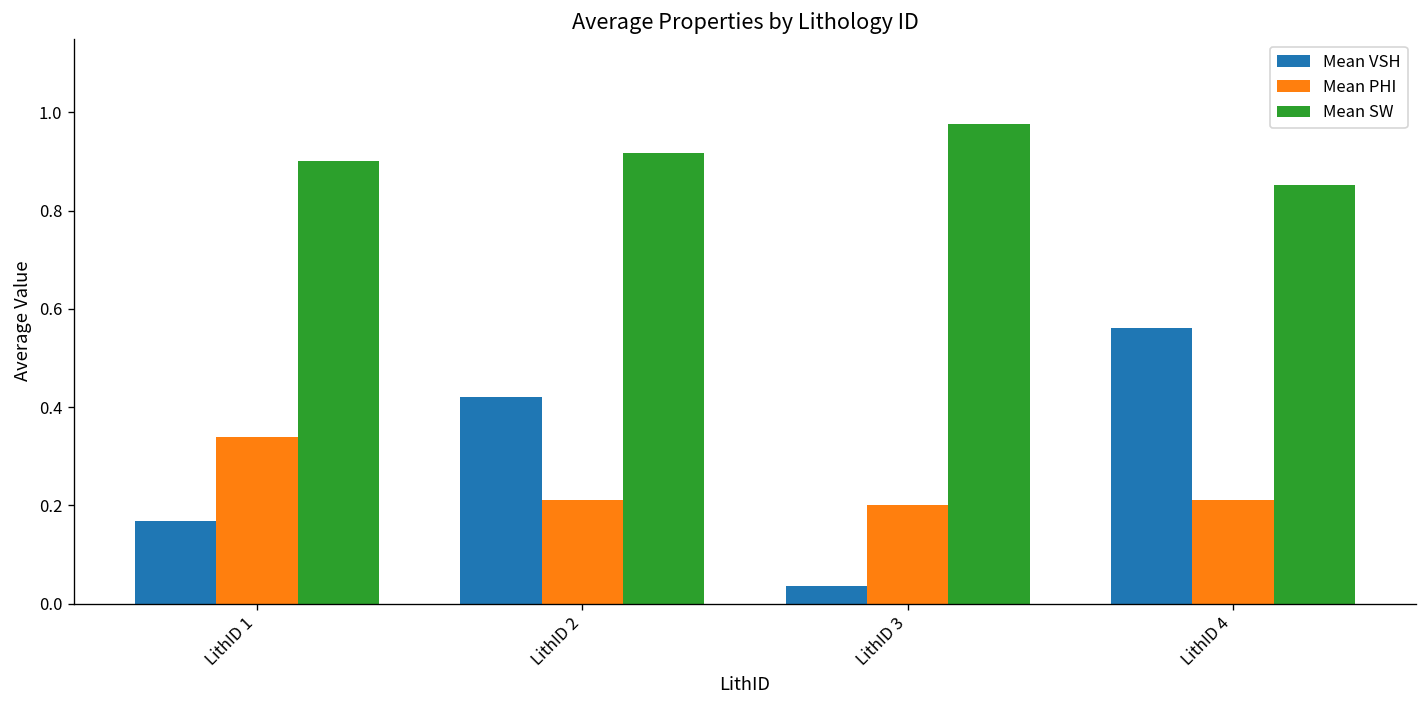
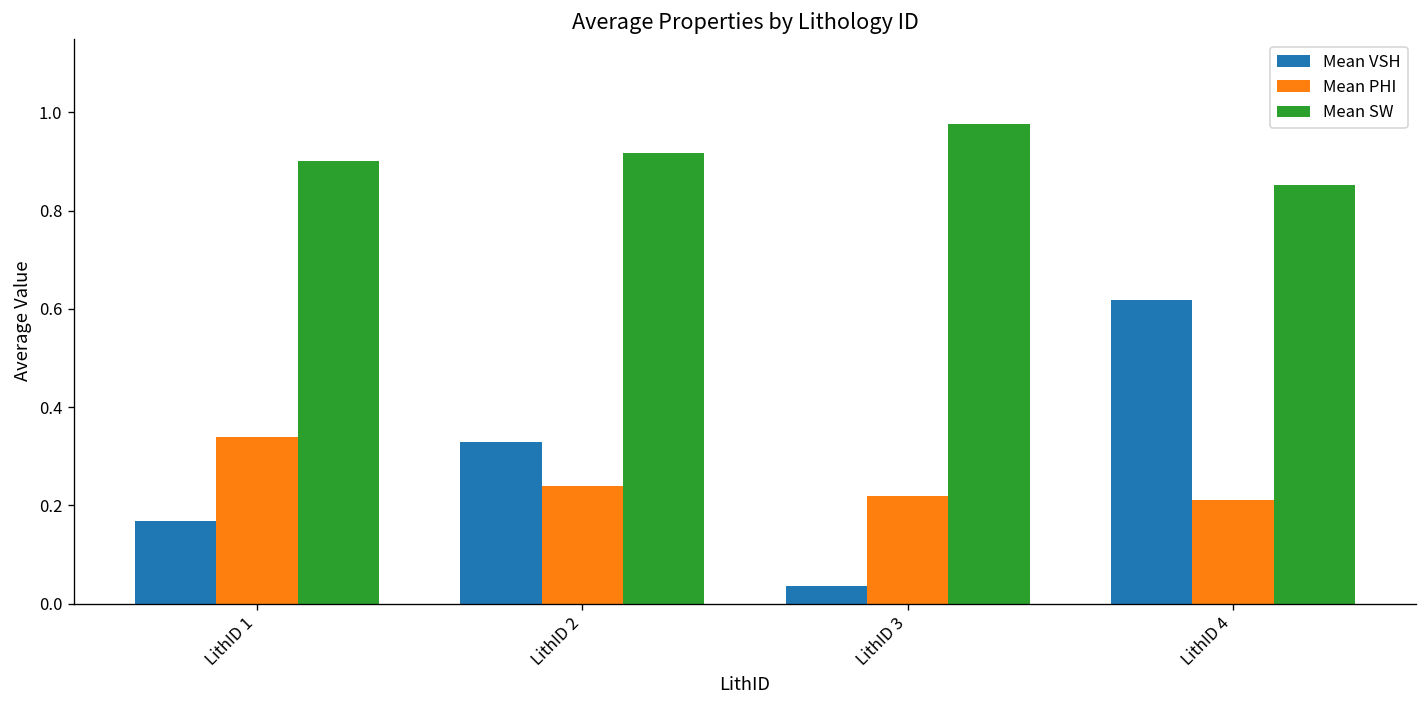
  {
    "Mean VSH": {
      "LithID 1": 0.17,
-     "LithID 2": 0.42,
+     "LithID 2": 0.33,
      "LithID 3": 0.04,
-     "LithID 4": 0.56
+     "LithID 4": 0.62
    },
    "Mean PHI": {
      "LithID 1": 0.34,
-     "LithID 2": 0.21,
-     "LithID 3": 0.20,
+     "LithID 2": 0.24,
+     "LithID 3": 0.22,
      "LithID 4": 0.21
    },
    "Mean SW": {
      "LithID 1": 0.90,
      "LithID 2": 0.92,
      "LithID 3": 0.98,
      "LithID 4": 0.85
    }
  }
